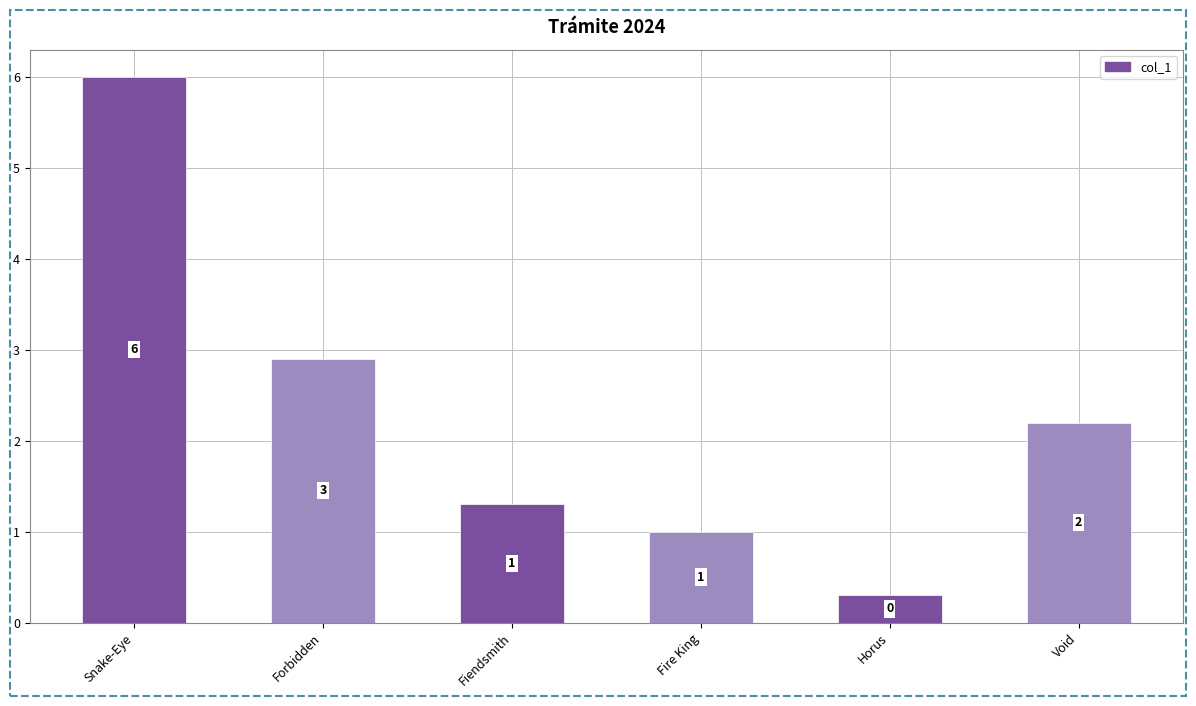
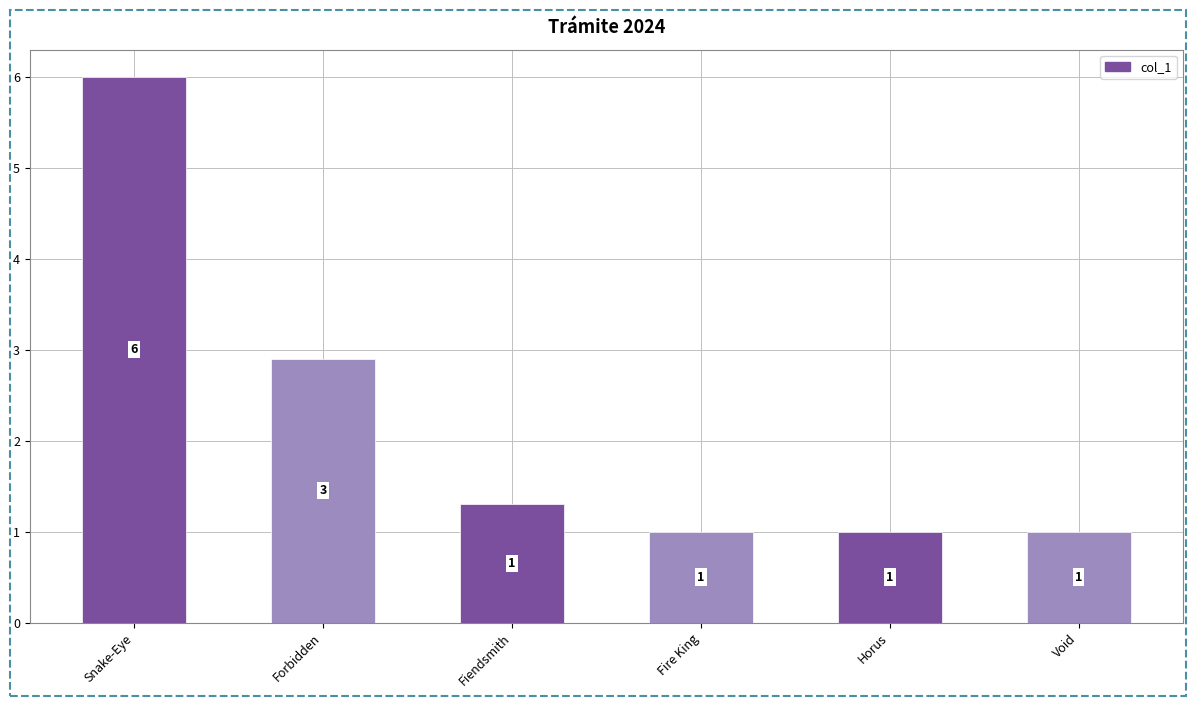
  {
-   "Horus": 0,
-   "Void": 2
+   "Horus": 1,
+   "Void": 1
  }
